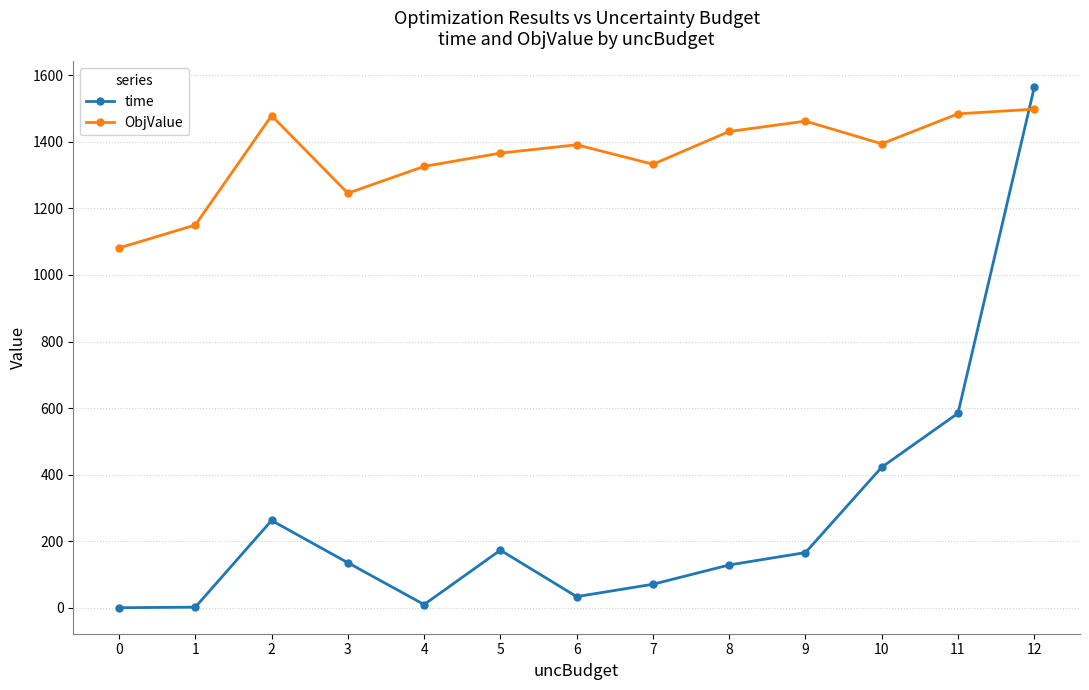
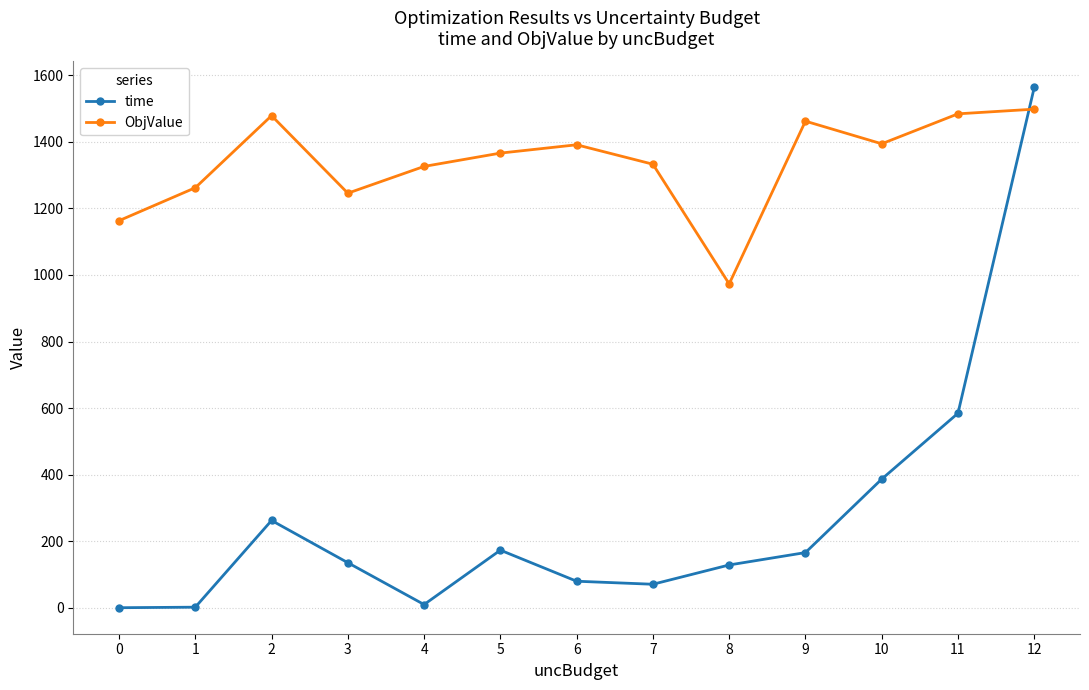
  {
    "time": {
      "0": 0,
      "1": 0,
      "2": 260,
      "3": 140,
      "4": 10,
      "5": 170,
-     "6": 30,
+     "6": 80,
      "7": 70,
      "8": 130,
      "9": 170,
-     "10": 420,
+     "10": 390,
      "11": 580,
      "12": 1560
    },
    "ObjValue": {
-     "0": 1080,
-     "1": 1150,
+     "0": 1160,
+     "1": 1260,
      "2": 1480,
      "3": 1250,
      "4": 1330,
      "5": 1370,
      "6": 1390,
      "7": 1330,
-     "8": 1430,
+     "8": 970,
      "9": 1460,
      "10": 1390,
      "11": 1480,
      "12": 1500
    }
  }
